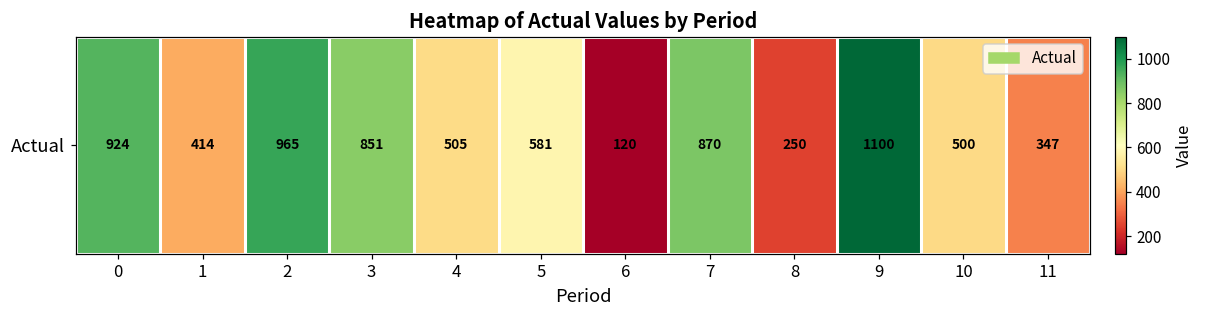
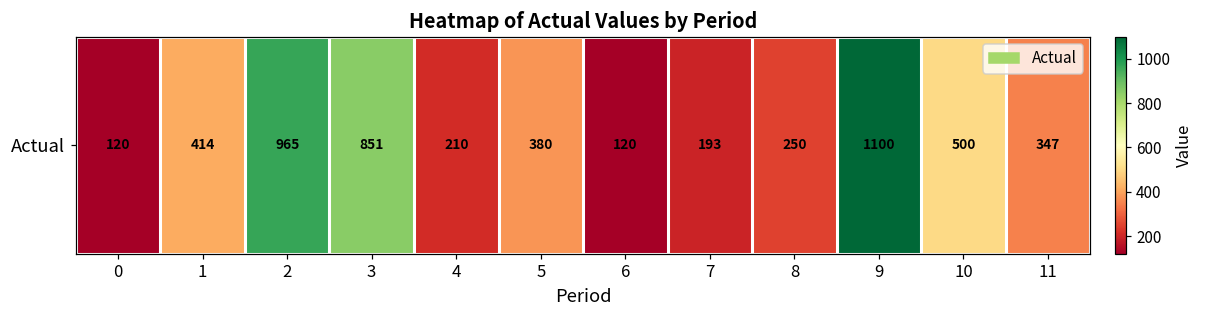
  {
    "Actual": {
-     "0": 924,
+     "0": 120,
      "1": 414,
      "2": 965,
      "3": 851,
-     "4": 505,
-     "5": 581,
+     "4": 210,
+     "5": 380,
      "6": 120,
-     "7": 870,
+     "7": 193,
      "8": 250,
      "9": 1100,
      "10": 500,
      "11": 347
    }
  }
